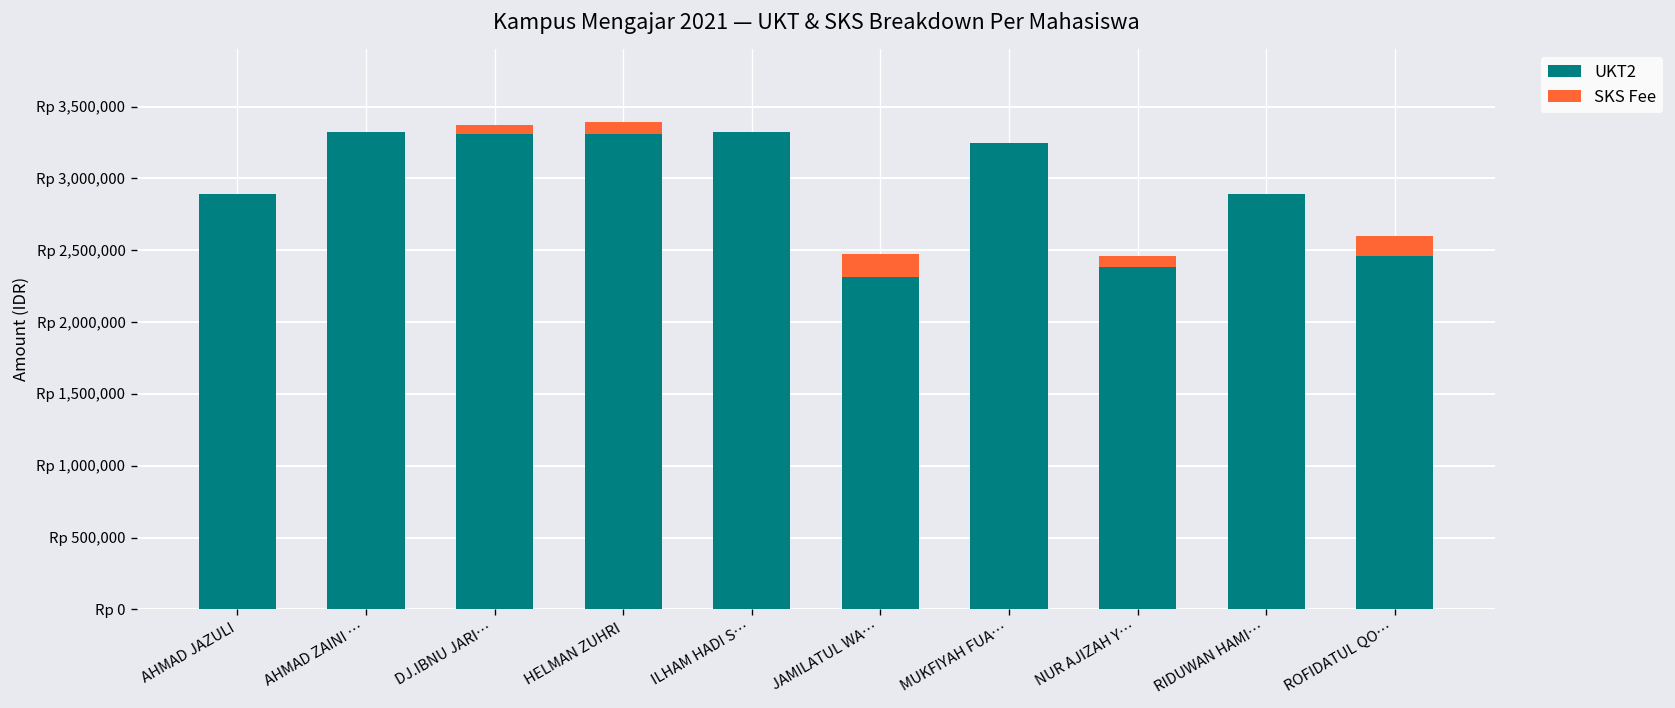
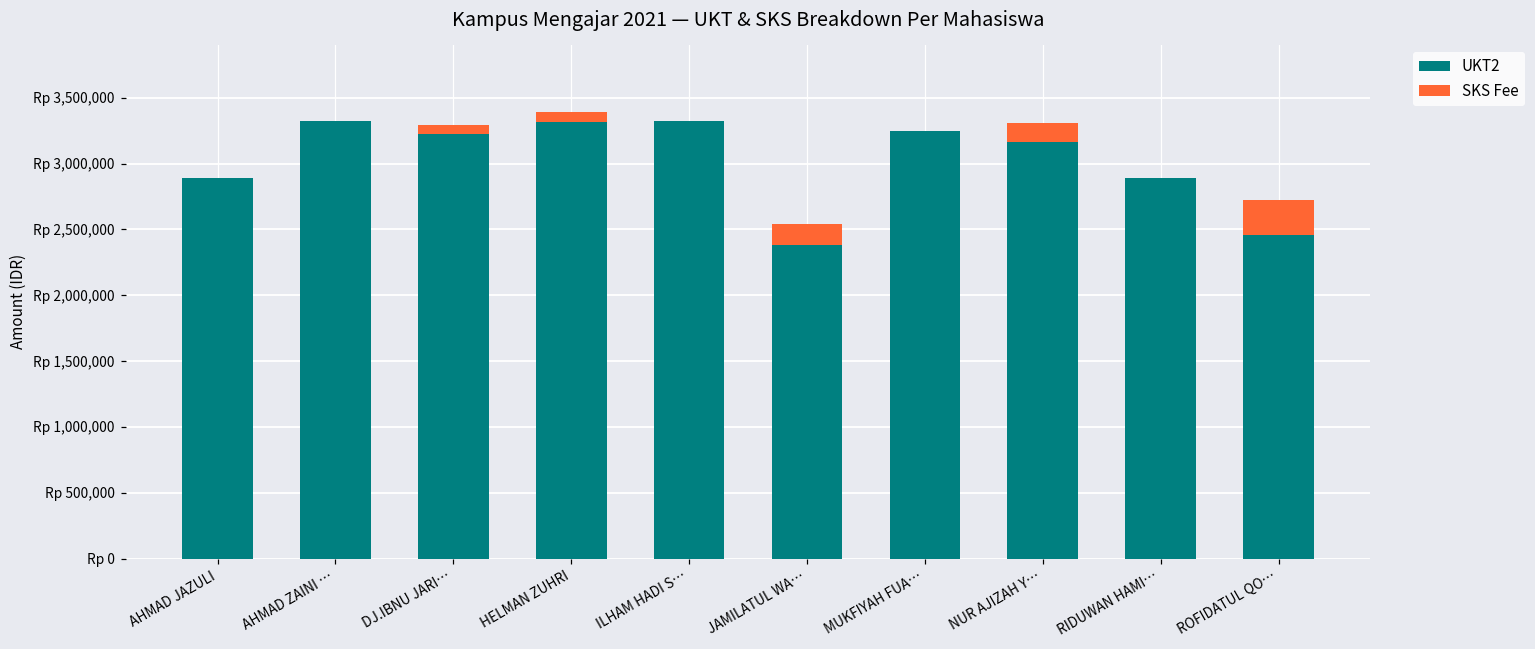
  {
    "UKT2": {
      "AHMAD JAZULI": "Rp 2,890,000",
      "AHMAD ZAINI …": "Rp 3,330,000",
-     "DJ.IBNU JARI…": "Rp 3,310,000",
+     "DJ.IBNU JARI…": "Rp 3,230,000",
      "HELMAN ZUHRI": "Rp 3,310,000",
      "ILHAM HADI S…": "Rp 3,330,000",
-     "JAMILATUL WA…": "Rp 2,310,000",
+     "JAMILATUL WA…": "Rp 2,390,000",
      "MUKFIYAH FUA…": "Rp 3,250,000",
-     "NUR AJIZAH Y…": "Rp 2,390,000",
+     "NUR AJIZAH Y…": "Rp 3,170,000",
      "RIDUWAN HAMI…": "Rp 2,890,000",
      "ROFIDATUL QO…": "Rp 2,460,000"
    },
    "SKS Fee": {
      "AHMAD JAZULI": "Rp 0",
      "AHMAD ZAINI …": "Rp 0",
      "DJ.IBNU JARI…": "Rp 70,000",
      "HELMAN ZUHRI": "Rp 80,000",
      "ILHAM HADI S…": "Rp 0",
      "JAMILATUL WA…": "Rp 160,000",
      "MUKFIYAH FUA…": "Rp 0",
-     "NUR AJIZAH Y…": "Rp 70,000",
+     "NUR AJIZAH Y…": "Rp 140,000",
      "RIDUWAN HAMI…": "Rp 0",
-     "ROFIDATUL QO…": "Rp 140,000"
+     "ROFIDATUL QO…": "Rp 260,000"
    }
  }
